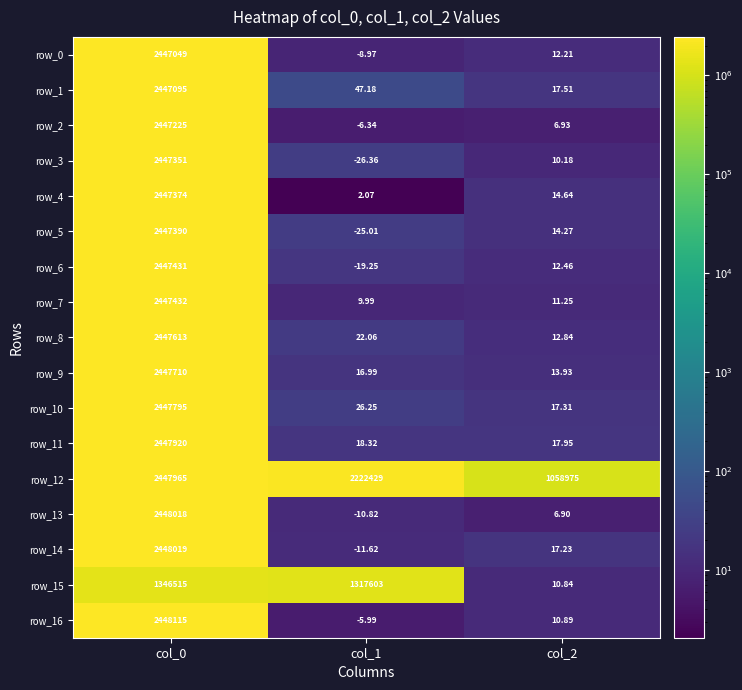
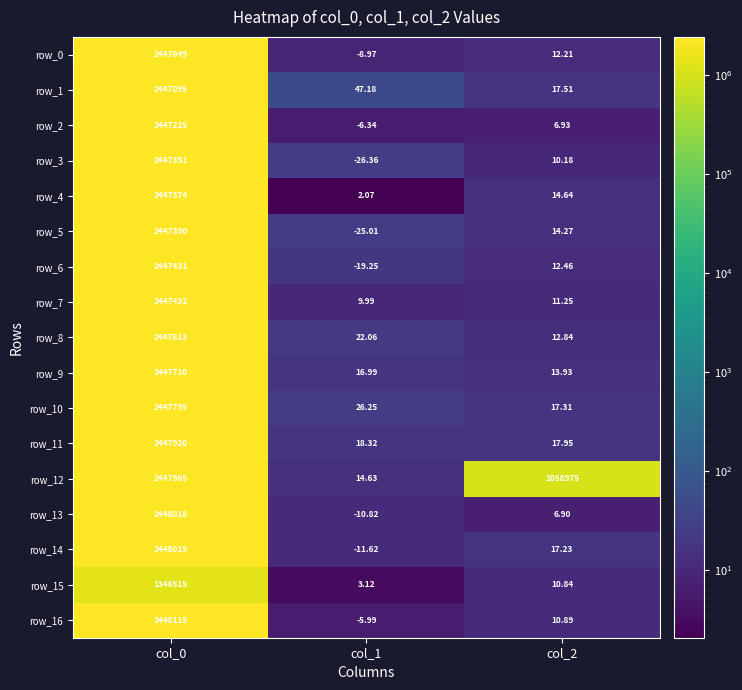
  {
    "row_0": {
      "col_0": 2447049,
      "col_1": -8.97,
      "col_2": 12.21
    },
    "row_1": {
      "col_0": 2447095,
      "col_1": 47.18,
      "col_2": 17.51
    },
    "row_2": {
      "col_0": 2447225,
      "col_1": -6.34,
      "col_2": 6.93
    },
    "row_3": {
      "col_0": 2447351,
      "col_1": -26.36,
      "col_2": 10.18
    },
    "row_4": {
      "col_0": 2447374,
      "col_1": 2.07,
      "col_2": 14.64
    },
    "row_5": {
      "col_0": 2447390,
      "col_1": -25.01,
      "col_2": 14.27
    },
    "row_6": {
      "col_0": 2447431,
      "col_1": -19.25,
      "col_2": 12.46
    },
    "row_7": {
      "col_0": 2447432,
      "col_1": 9.99,
      "col_2": 11.25
    },
    "row_8": {
      "col_0": 2447613,
      "col_1": 22.06,
      "col_2": 12.84
    },
    "row_9": {
      "col_0": 2447710,
      "col_1": 16.99,
      "col_2": 13.93
    },
    "row_10": {
      "col_0": 2447795,
      "col_1": 26.25,
      "col_2": 17.31
    },
    "row_11": {
      "col_0": 2447920,
      "col_1": 18.32,
      "col_2": 17.95
    },
    "row_12": {
      "col_0": 2447965,
-     "col_1": 2222429,
+     "col_1": 14.63,
      "col_2": 1058975
    },
    "row_13": {
      "col_0": 2448018,
      "col_1": -10.82,
      "col_2": 6.90
    },
    "row_14": {
      "col_0": 2448019,
      "col_1": -11.62,
      "col_2": 17.23
    },
    "row_15": {
      "col_0": 1346515,
-     "col_1": 1317603,
+     "col_1": 3.12,
      "col_2": 10.84
    },
    "row_16": {
      "col_0": 2448115,
      "col_1": -5.99,
      "col_2": 10.89
    }
  }
